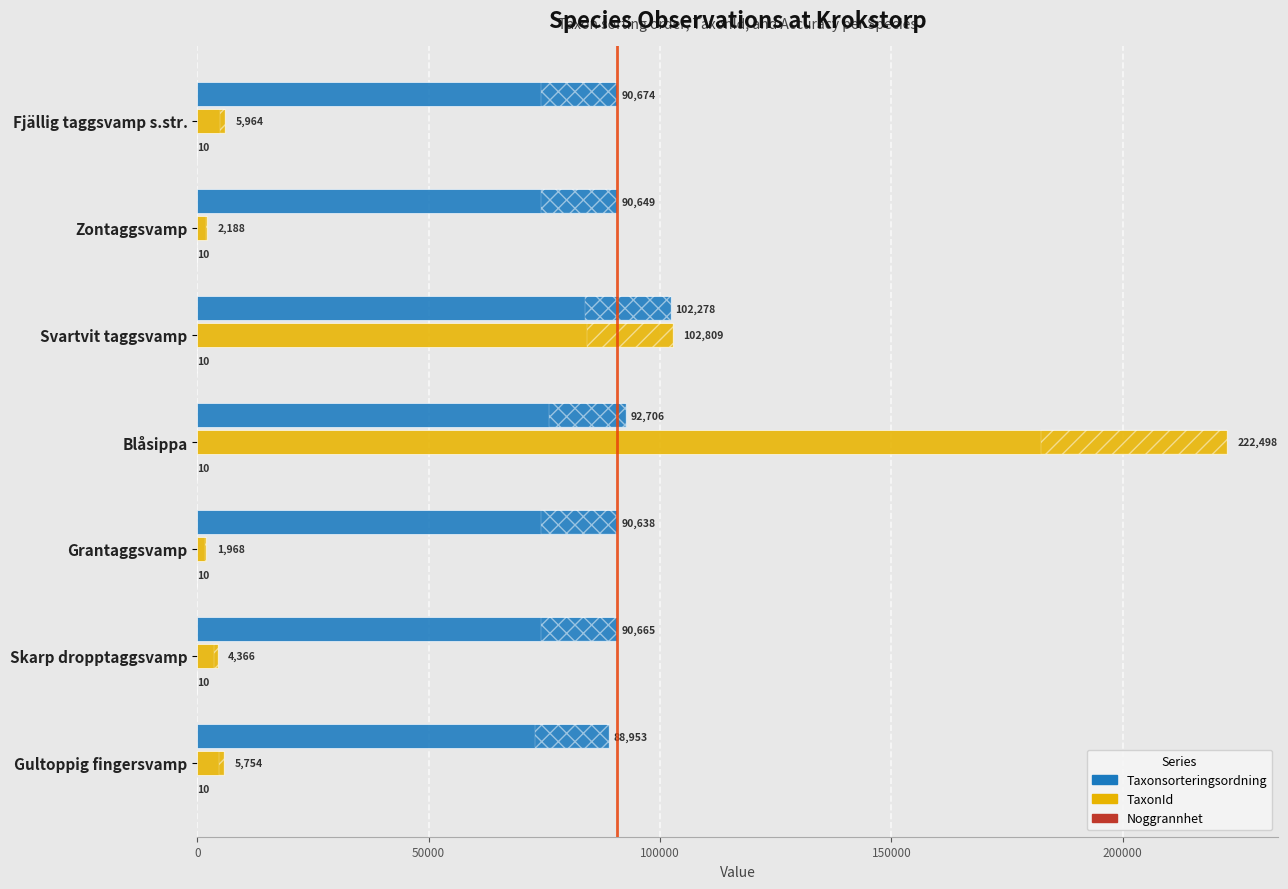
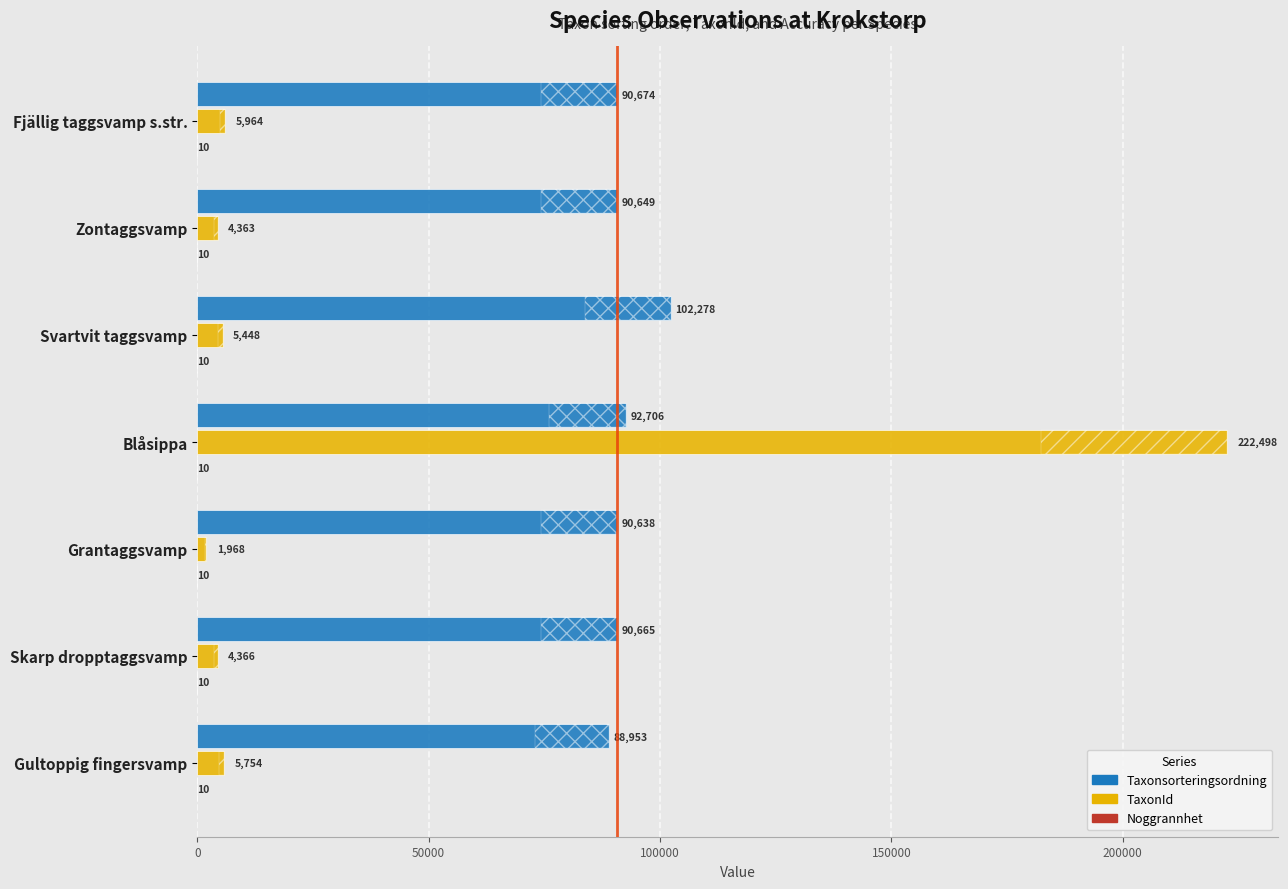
  {
    "Taxonsorteringsordning": {
      "Fjällig taggsvamp s.str.": "90,674",
      "Zontaggsvamp": "90,649",
      "Svartvit taggsvamp": "102,278",
      "Blåsippa": "92,706",
      "Grantaggsvamp": "90,638",
      "Skarp dropptaggsvamp": "90,665",
      "Gultoppig fingersvamp": "88,953"
    },
    "TaxonId": {
      "Fjällig taggsvamp s.str.": "5,964",
-     "Zontaggsvamp": "2,188",
-     "Svartvit taggsvamp": "102,809",
+     "Zontaggsvamp": "4,363",
+     "Svartvit taggsvamp": "5,448",
      "Blåsippa": "222,498",
      "Grantaggsvamp": "1,968",
      "Skarp dropptaggsvamp": "4,366",
      "Gultoppig fingersvamp": "5,754"
    },
    "Noggrannhet": {
      "Fjällig taggsvamp s.str.": "10",
      "Zontaggsvamp": "10",
      "Svartvit taggsvamp": "10",
      "Blåsippa": "10",
      "Grantaggsvamp": "10",
      "Skarp dropptaggsvamp": "10",
      "Gultoppig fingersvamp": "10"
    }
  }
